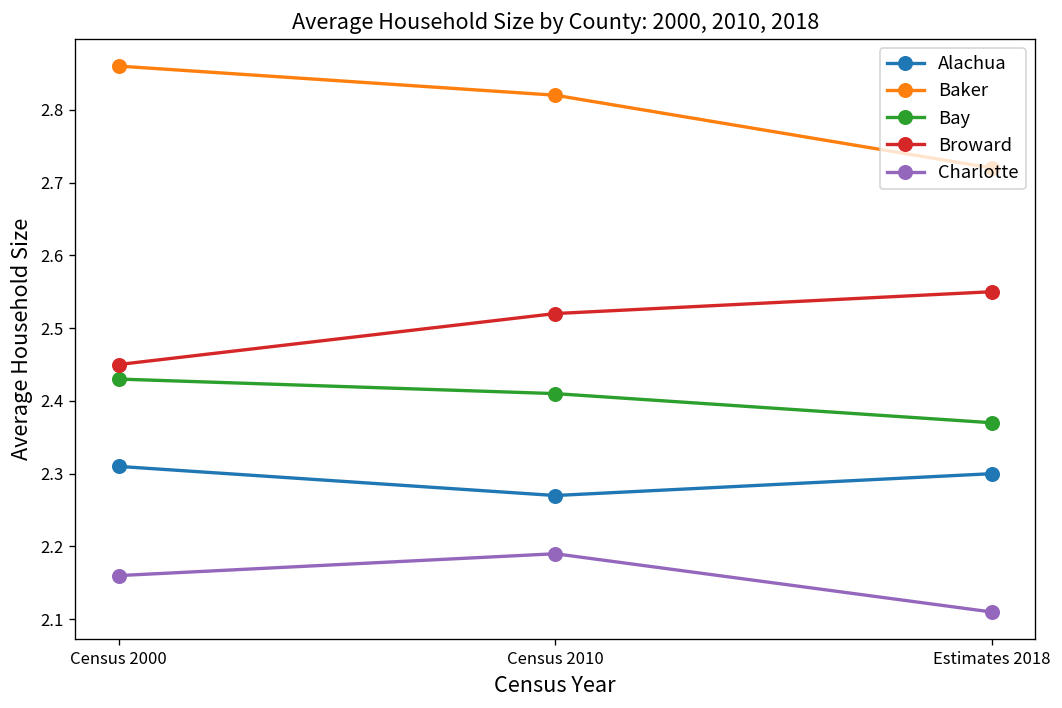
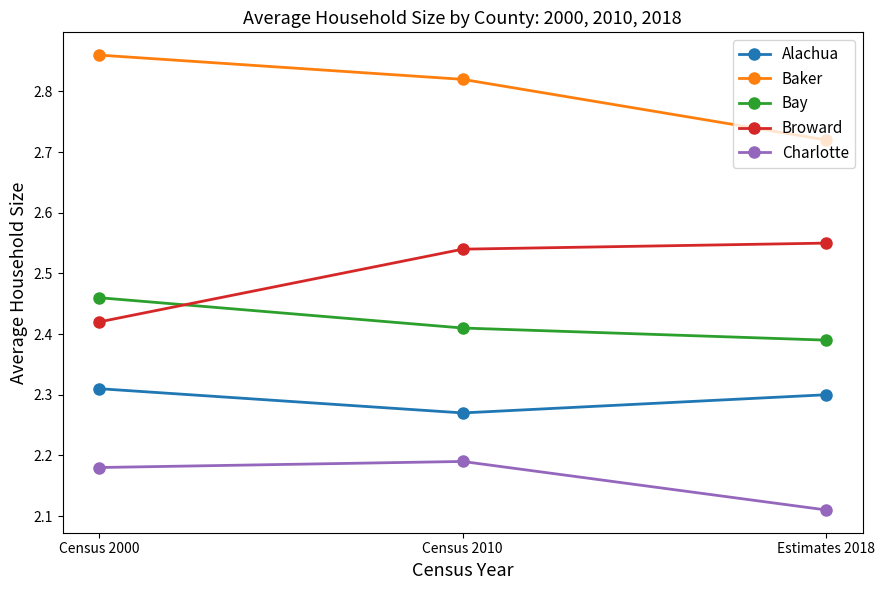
  {
    "Alachua": {
      "Census 2000": 2.31,
      "Census 2010": 2.27,
      "Estimates 2018": 2.30
    },
    "Baker": {
      "Census 2000": 2.86,
      "Census 2010": 2.82
    },
    "Bay": {
-     "Census 2000": 2.43,
+     "Census 2000": 2.46,
      "Census 2010": 2.41,
-     "Estimates 2018": 2.37
+     "Estimates 2018": 2.39
    },
    "Broward": {
-     "Census 2000": 2.45,
-     "Census 2010": 2.52,
+     "Census 2000": 2.42,
+     "Census 2010": 2.54,
      "Estimates 2018": 2.55
    },
    "Charlotte": {
-     "Census 2000": 2.16,
+     "Census 2000": 2.18,
      "Census 2010": 2.19,
      "Estimates 2018": 2.11
    }
  }
